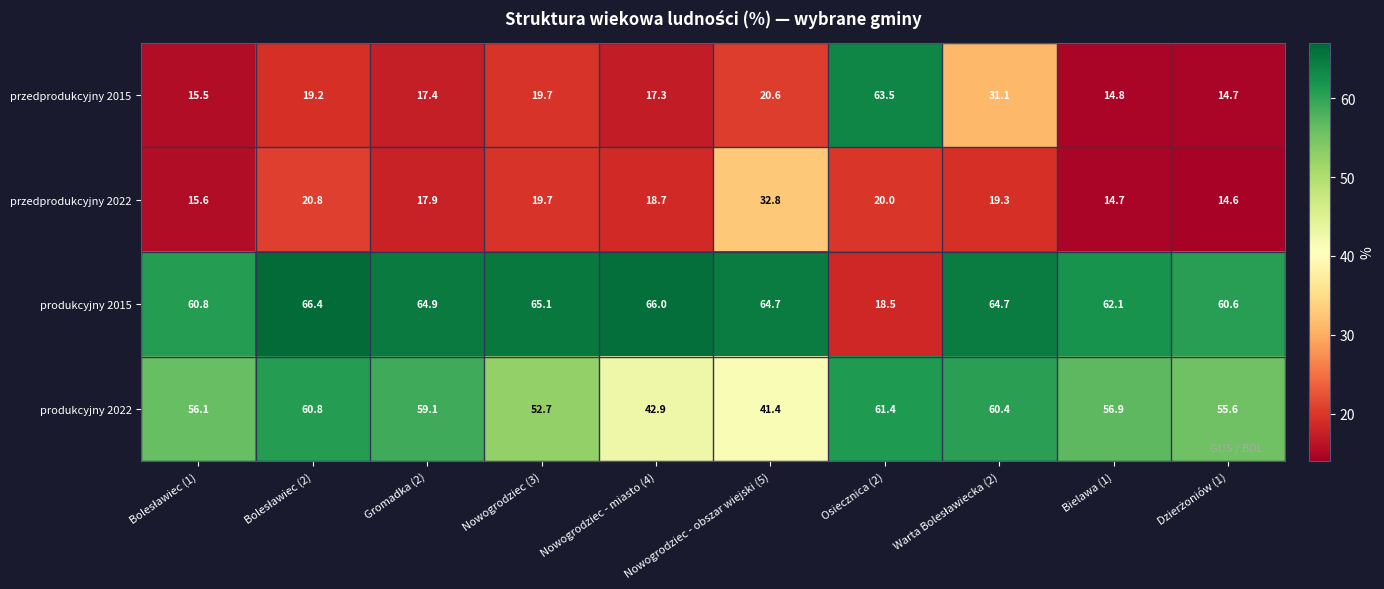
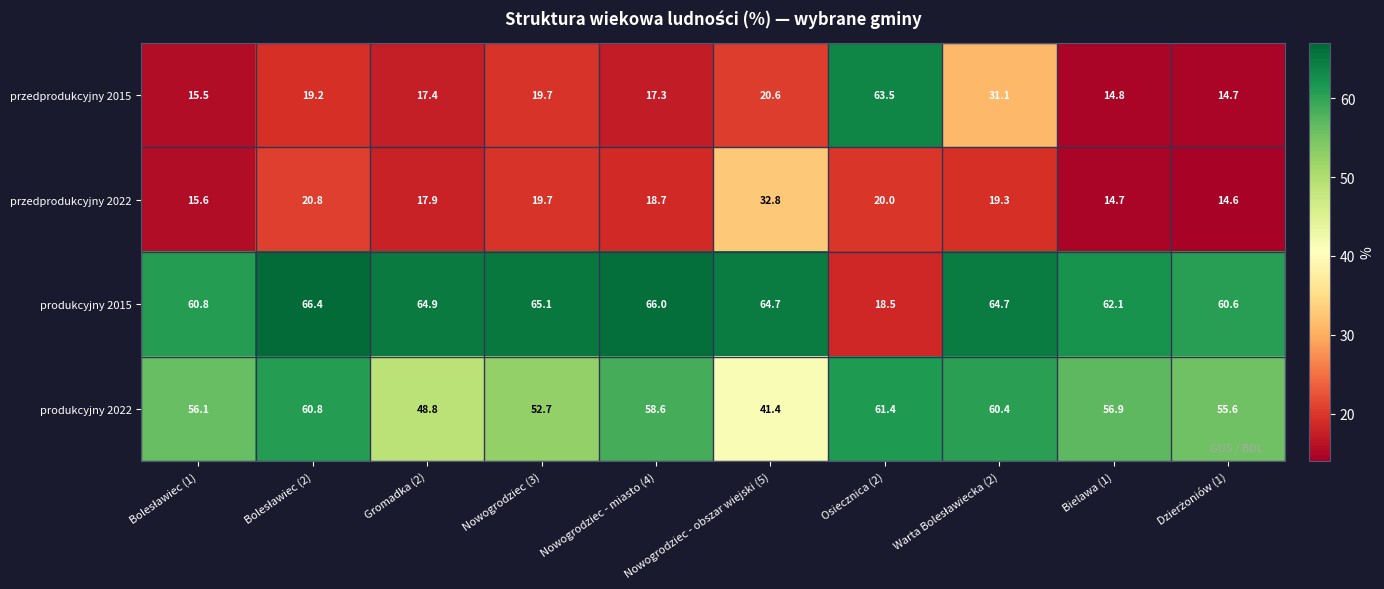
  {
    "przedprodukcyjny 2015": {
      "Bolesławiec (1)": 15.5,
      "Bolesławiec (2)": 19.2,
      "Gromadka (2)": 17.4,
      "Nowogrodziec (3)": 19.7,
      "Nowogrodziec - miasto (4)": 17.3,
      "Nowogrodziec - obszar wiejski (5)": 20.6,
      "Osiecznica (2)": 63.5,
      "Warta Bolesławiecka (2)": 31.1,
      "Bielawa (1)": 14.8,
      "Dzierżoniów (1)": 14.7
    },
    "przedprodukcyjny 2022": {
      "Bolesławiec (1)": 15.6,
      "Bolesławiec (2)": 20.8,
      "Gromadka (2)": 17.9,
      "Nowogrodziec (3)": 19.7,
      "Nowogrodziec - miasto (4)": 18.7,
      "Nowogrodziec - obszar wiejski (5)": 32.8,
      "Osiecznica (2)": 20.0,
      "Warta Bolesławiecka (2)": 19.3,
      "Bielawa (1)": 14.7,
      "Dzierżoniów (1)": 14.6
    },
    "produkcyjny 2015": {
      "Bolesławiec (1)": 60.8,
      "Bolesławiec (2)": 66.4,
      "Gromadka (2)": 64.9,
      "Nowogrodziec (3)": 65.1,
      "Nowogrodziec - miasto (4)": 66.0,
      "Nowogrodziec - obszar wiejski (5)": 64.7,
      "Osiecznica (2)": 18.5,
      "Warta Bolesławiecka (2)": 64.7,
      "Bielawa (1)": 62.1,
      "Dzierżoniów (1)": 60.6
    },
    "produkcyjny 2022": {
      "Bolesławiec (1)": 56.1,
      "Bolesławiec (2)": 60.8,
-     "Gromadka (2)": 59.1,
+     "Gromadka (2)": 48.8,
      "Nowogrodziec (3)": 52.7,
-     "Nowogrodziec - miasto (4)": 42.9,
+     "Nowogrodziec - miasto (4)": 58.6,
      "Nowogrodziec - obszar wiejski (5)": 41.4,
      "Osiecznica (2)": 61.4,
      "Warta Bolesławiecka (2)": 60.4,
      "Bielawa (1)": 56.9
    }
  }
